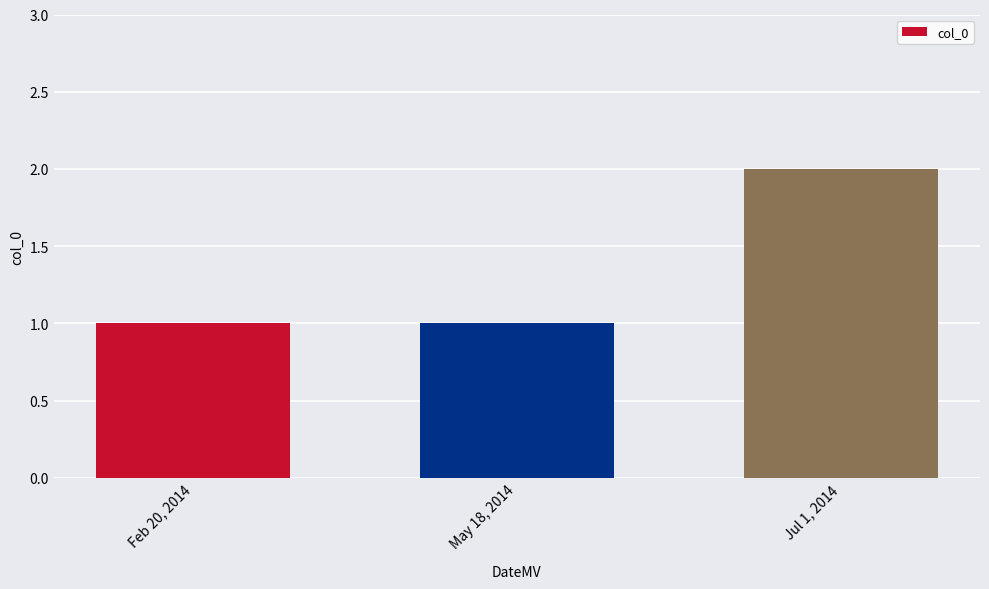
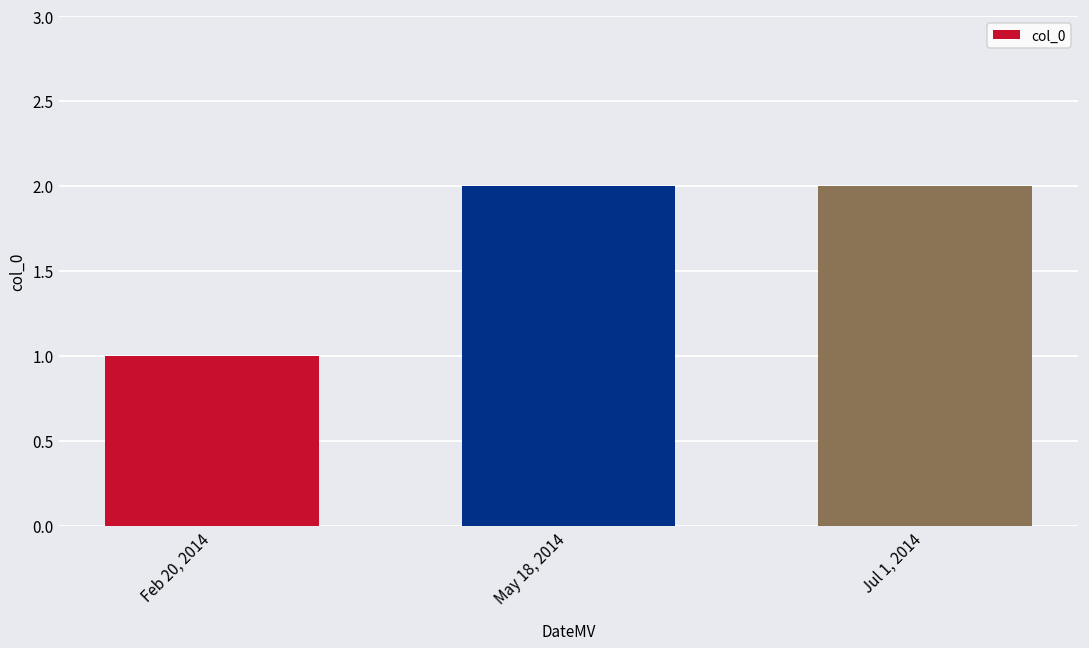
  {
    "Feb 20, 2014": 1,
-   "May 18, 2014": 1,
+   "May 18, 2014": 2,
    "Jul 1, 2014": 2
  }
